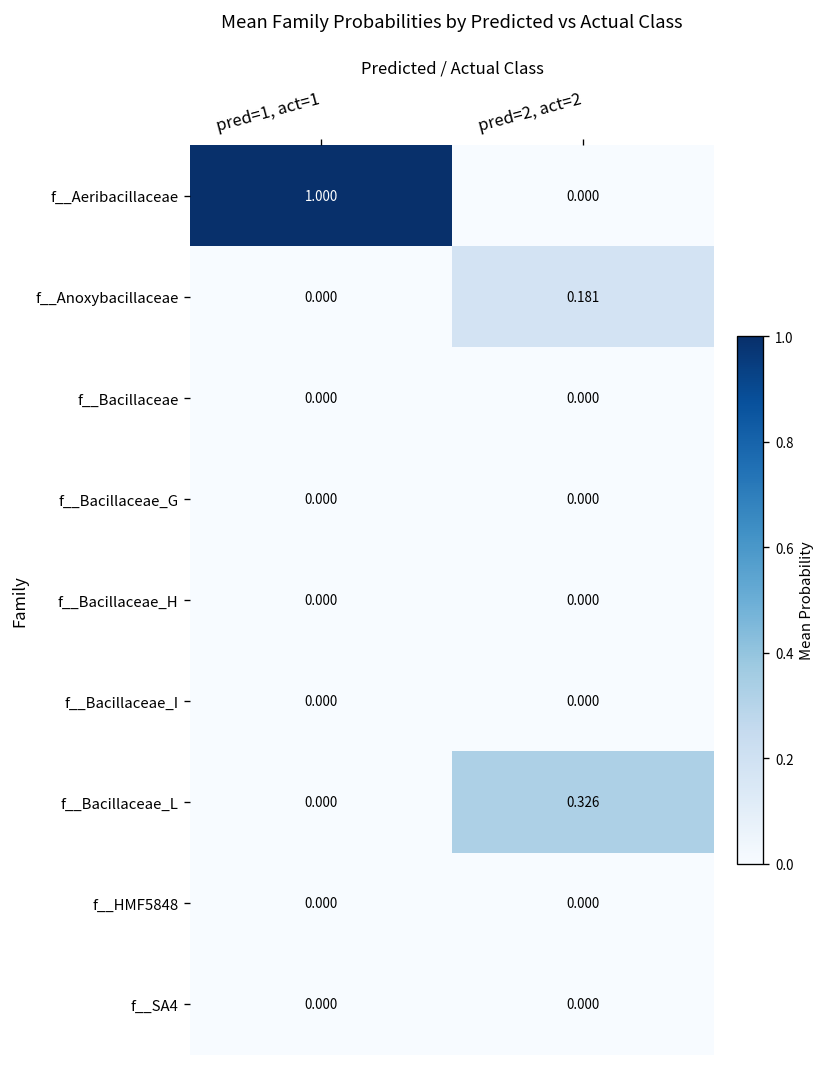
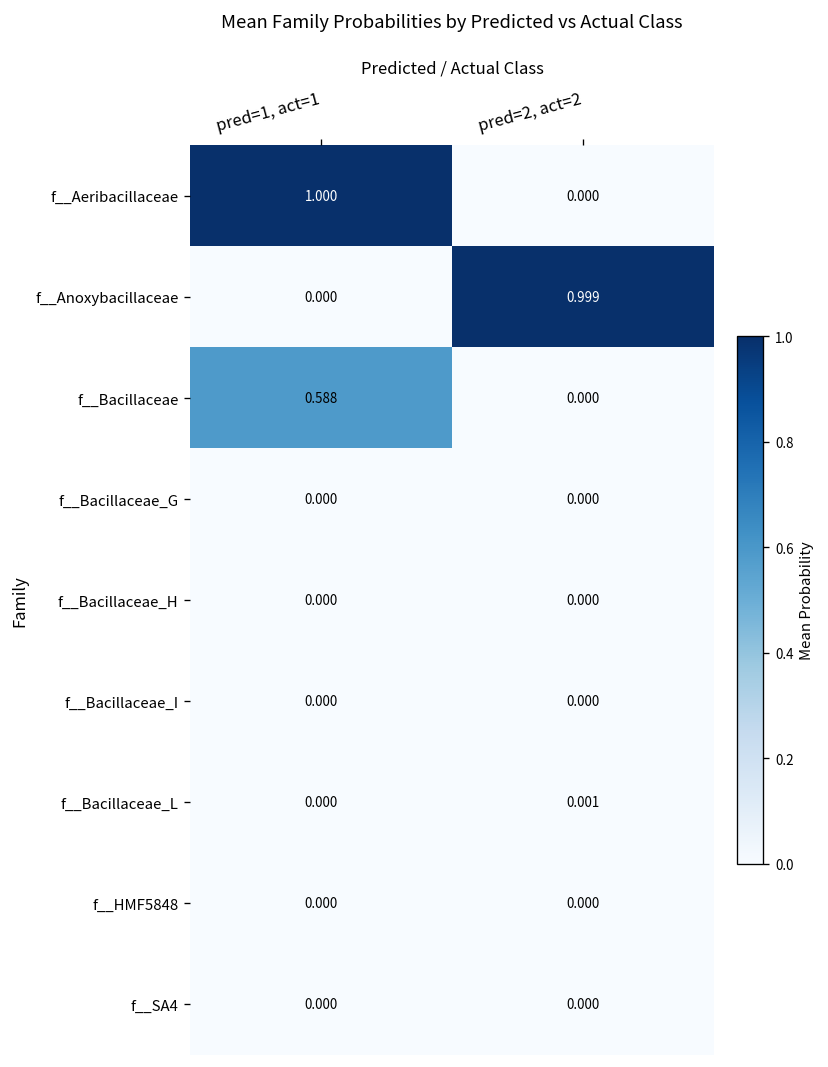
  {
    "f__Aeribacillaceae": {
      "pred=1, act=1": 1.000,
      "pred=2, act=2": 0.000
    },
    "f__Anoxybacillaceae": {
      "pred=1, act=1": 0.000,
-     "pred=2, act=2": 0.181
+     "pred=2, act=2": 0.999
    },
    "f__Bacillaceae": {
-     "pred=1, act=1": 0.000,
+     "pred=1, act=1": 0.588,
      "pred=2, act=2": 0.000
    },
    "f__Bacillaceae_G": {
      "pred=1, act=1": 0.000,
      "pred=2, act=2": 0.000
    },
    "f__Bacillaceae_H": {
      "pred=1, act=1": 0.000,
      "pred=2, act=2": 0.000
    },
    "f__Bacillaceae_I": {
      "pred=1, act=1": 0.000,
      "pred=2, act=2": 0.000
    },
    "f__Bacillaceae_L": {
      "pred=1, act=1": 0.000,
-     "pred=2, act=2": 0.326
+     "pred=2, act=2": 0.001
    },
    "f__HMF5848": {
      "pred=1, act=1": 0.000,
      "pred=2, act=2": 0.000
    },
    "f__SA4": {
      "pred=1, act=1": 0.000,
      "pred=2, act=2": 0.000
    }
  }
